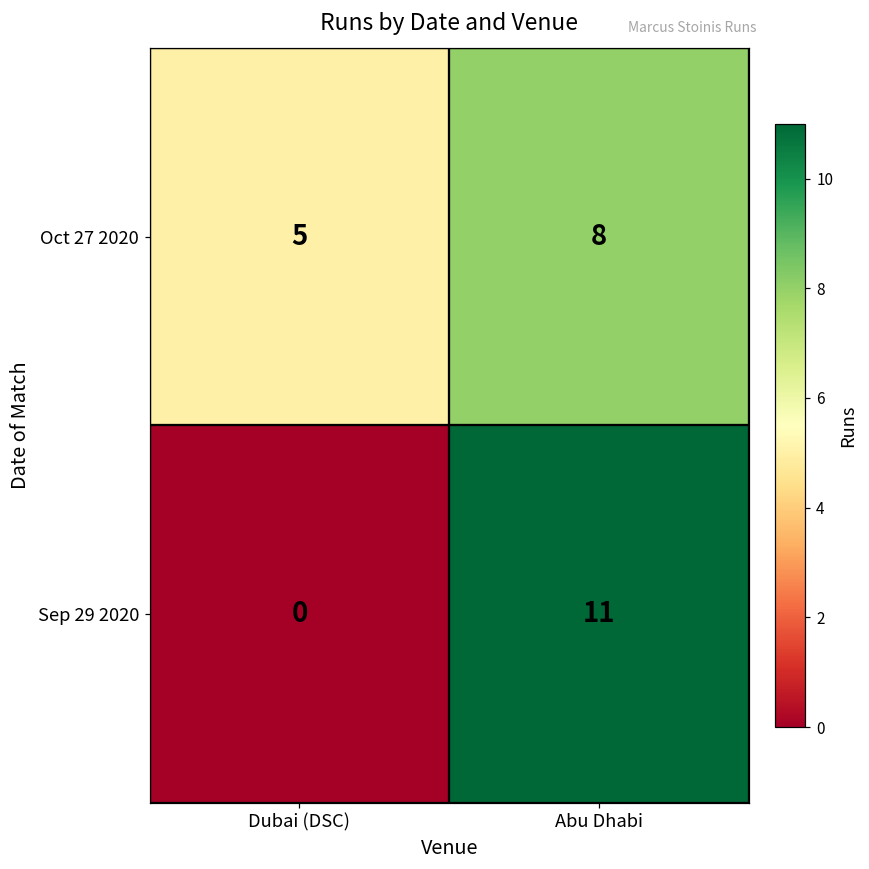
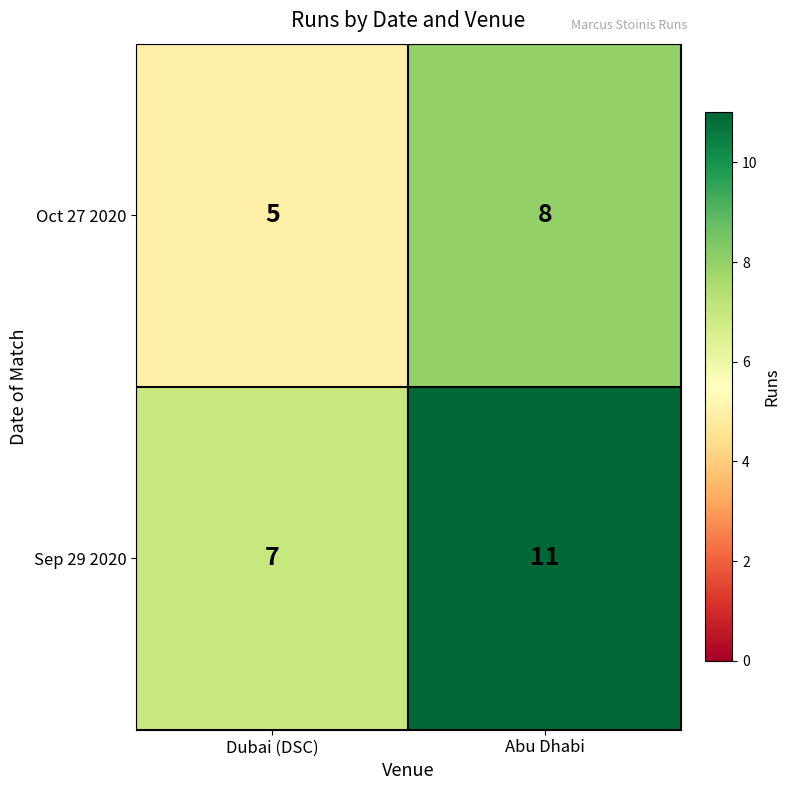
  {
    "Oct 27 2020": {
      "Dubai (DSC)": 5,
      "Abu Dhabi": 8
    },
    "Sep 29 2020": {
-     "Dubai (DSC)": 0,
+     "Dubai (DSC)": 7,
      "Abu Dhabi": 11
    }
  }
